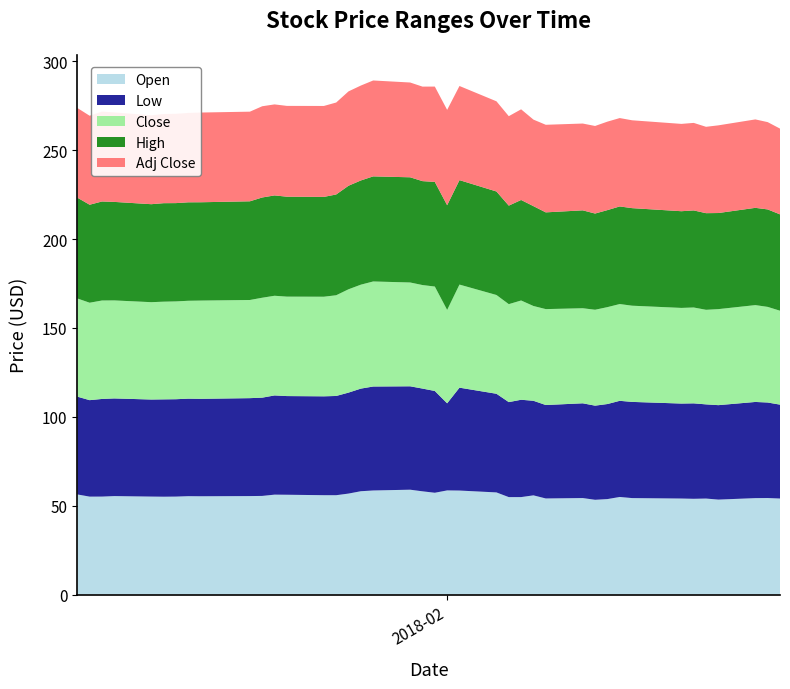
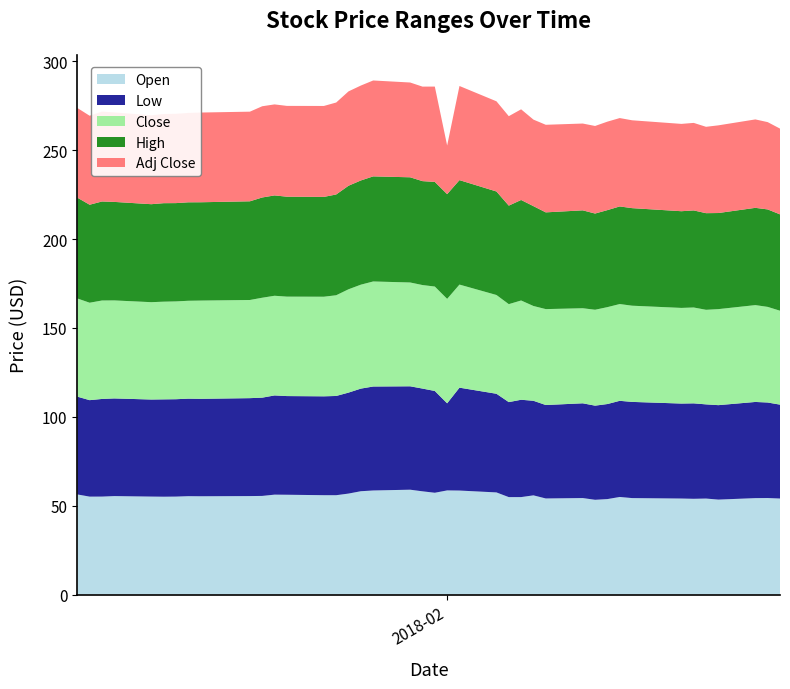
  {
    "Open": {
      "2018-02": 59
    },
    "Low": {
      "2018-02": 49
    },
    "Close": {
-     "2018-02": 53
+     "2018-02": 59
    },
    "High": {
      "2018-02": 59
    },
    "Adj Close": {
-     "2018-02": 54
+     "2018-02": 27
    }
  }
